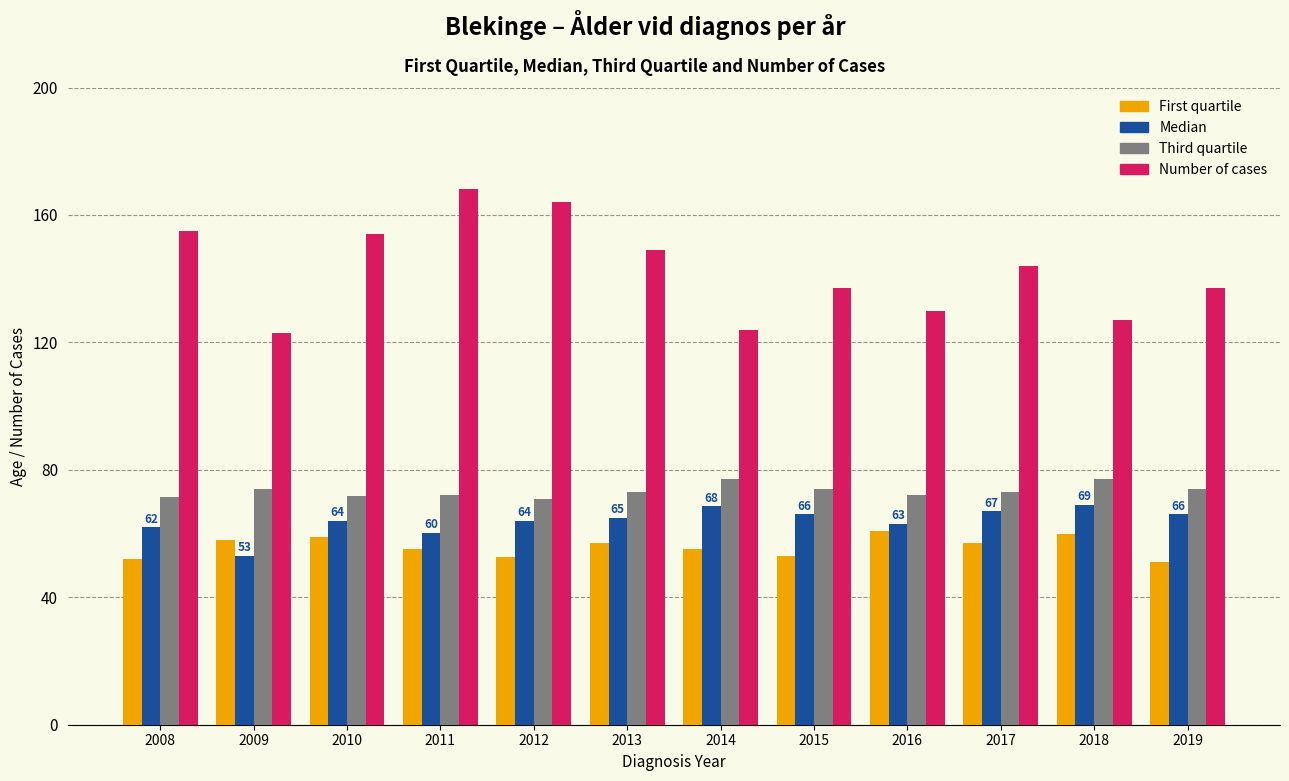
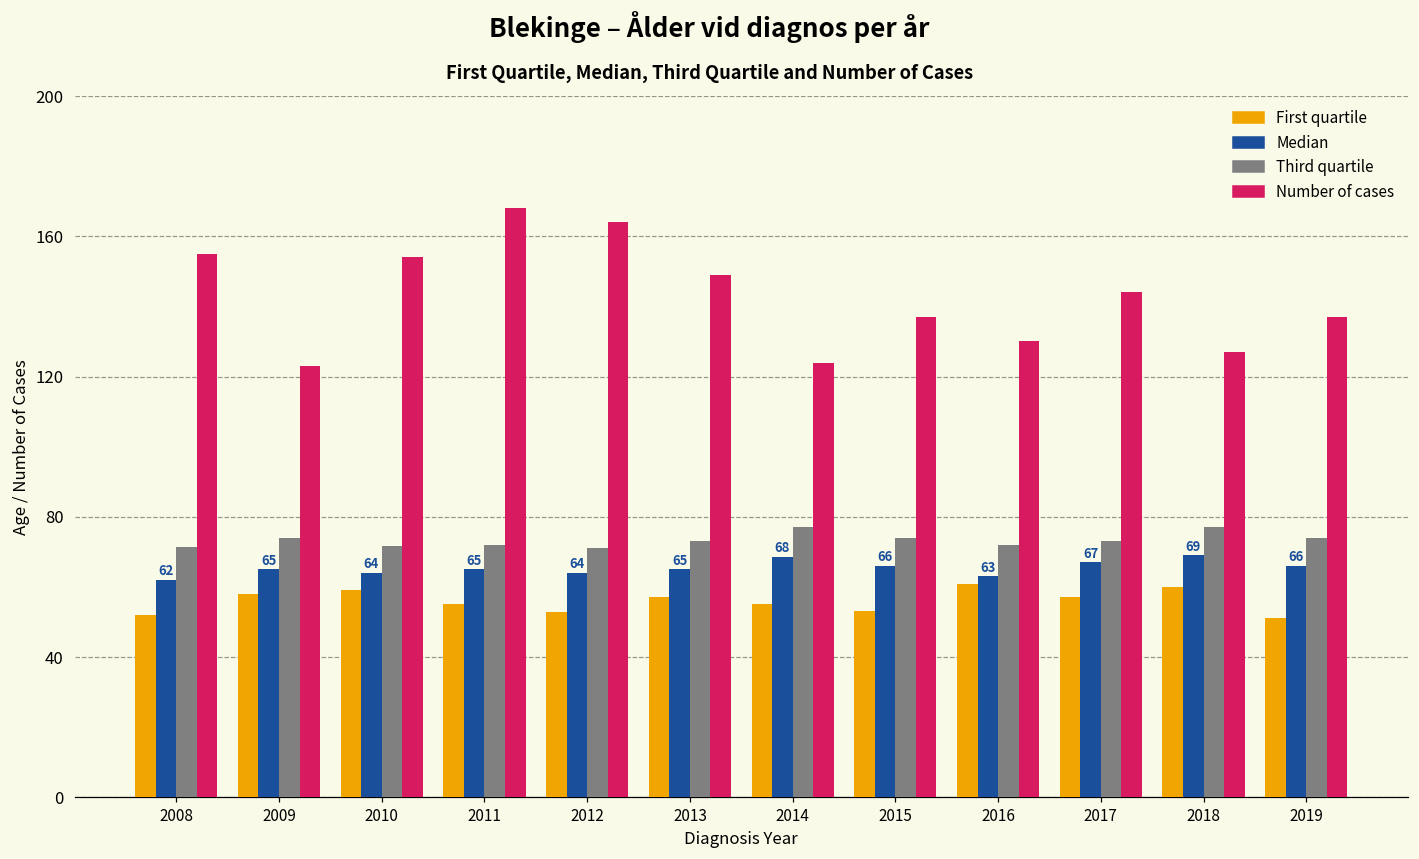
  {
    "First quartile": {
      "2008": 52,
      "2009": 58,
      "2010": 59,
      "2011": 55,
      "2012": 53,
      "2013": 57,
      "2014": 55,
      "2015": 53,
      "2016": 61,
      "2017": 57,
      "2018": 60,
      "2019": 51
    },
    "Median": {
      "2008": 62,
-     "2009": 53,
+     "2009": 65,
      "2010": 64,
-     "2011": 60,
+     "2011": 65,
      "2012": 64,
      "2013": 65,
      "2014": 68,
      "2015": 66,
      "2016": 63,
      "2017": 67,
      "2018": 69,
      "2019": 66
    },
    "Third quartile": {
      "2008": 72,
      "2009": 74,
      "2010": 72,
      "2011": 72,
      "2012": 71,
      "2013": 73,
      "2014": 77,
      "2015": 74,
      "2016": 72,
      "2017": 73,
      "2018": 77,
      "2019": 74
    },
    "Number of cases": {
      "2008": 155,
      "2009": 123,
      "2010": 154,
      "2011": 168,
      "2012": 164,
      "2013": 149,
      "2014": 124,
      "2015": 137,
      "2016": 130,
      "2017": 144,
      "2018": 127,
      "2019": 137
    }
  }
